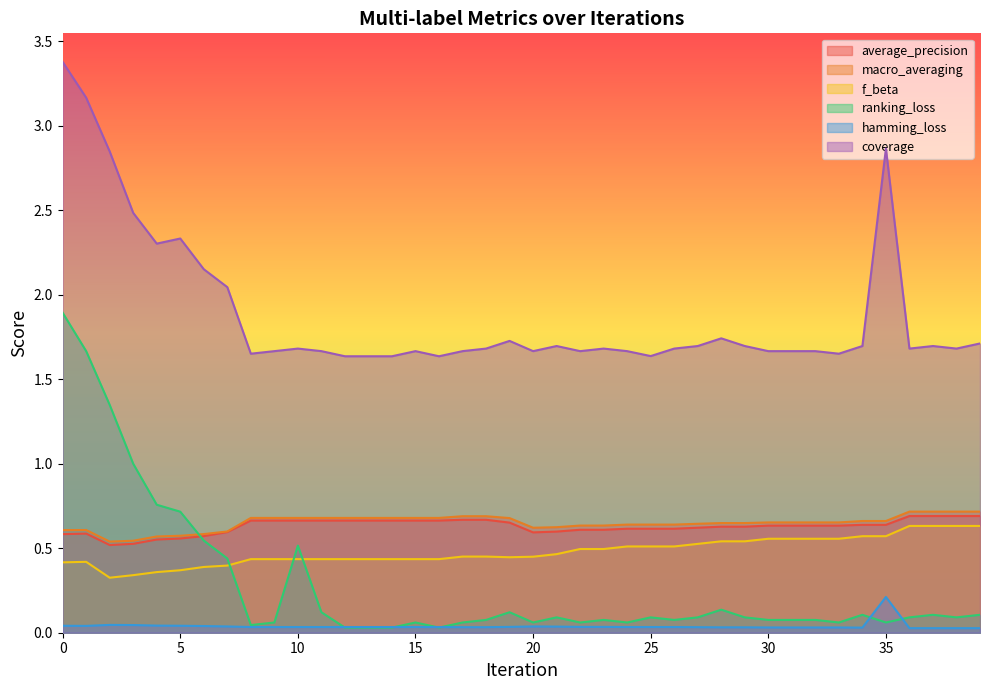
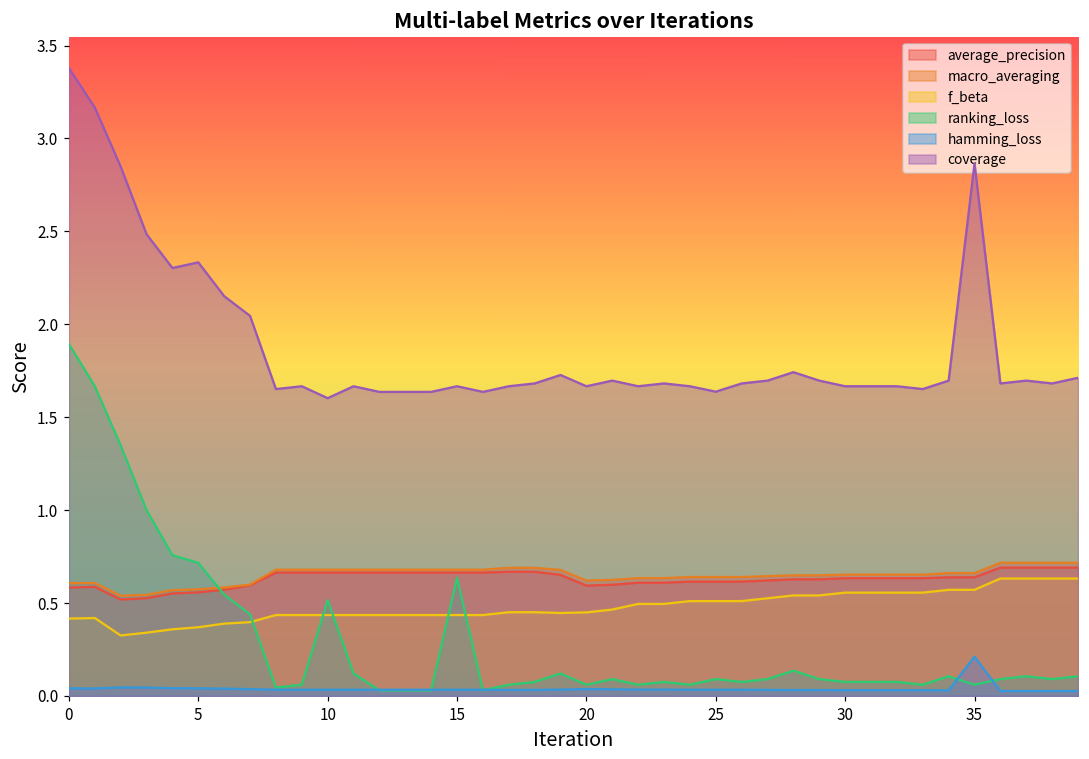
  {
    "ranking_loss": {
      "0": 1.89,
      "5": 0.72,
      "10": 0.52,
-     "15": 0.06,
+     "15": 0.64,
      "20": 0.06,
      "25": 0.09,
      "30": 0.08,
      "35": 0.06
    },
    "hamming_loss": {
      "0": 0.04,
      "5": 0.04,
      "10": 0.03,
      "15": 0.03,
      "20": 0.04,
      "25": 0.03,
      "30": 0.03,
      "35": 0.21
    },
    "coverage": {
      "0": 3.38,
      "5": 2.33,
-     "10": 1.68,
+     "10": 1.60,
      "15": 1.67,
      "20": 1.67,
      "25": 1.64,
      "30": 1.67
    }
  }
